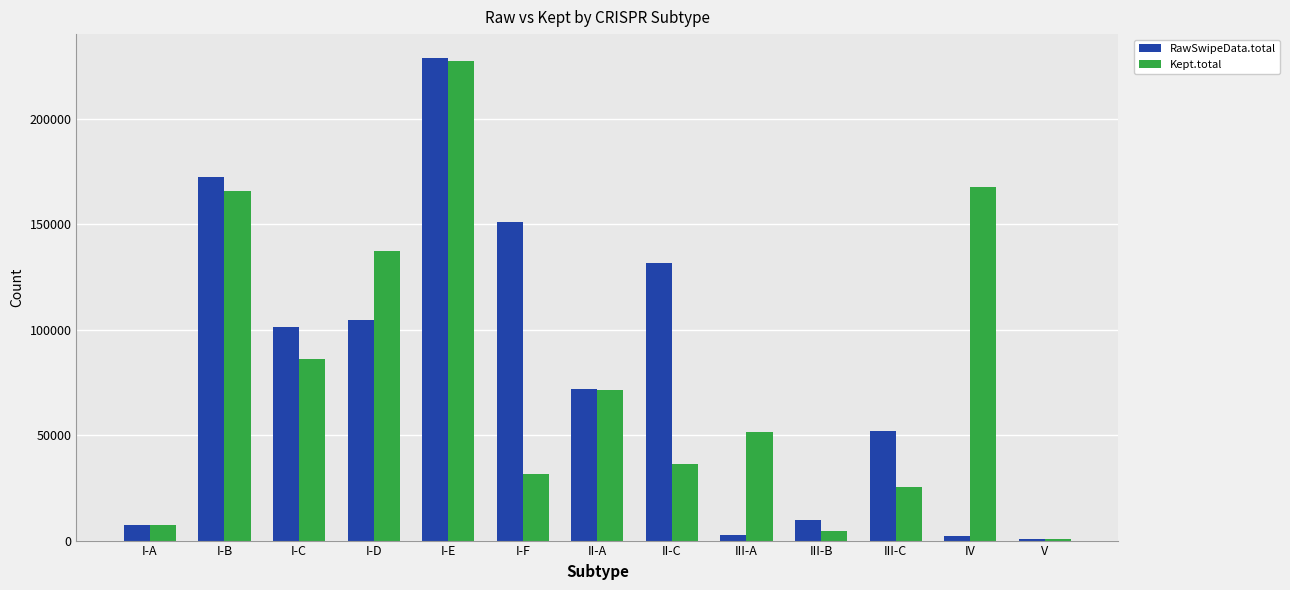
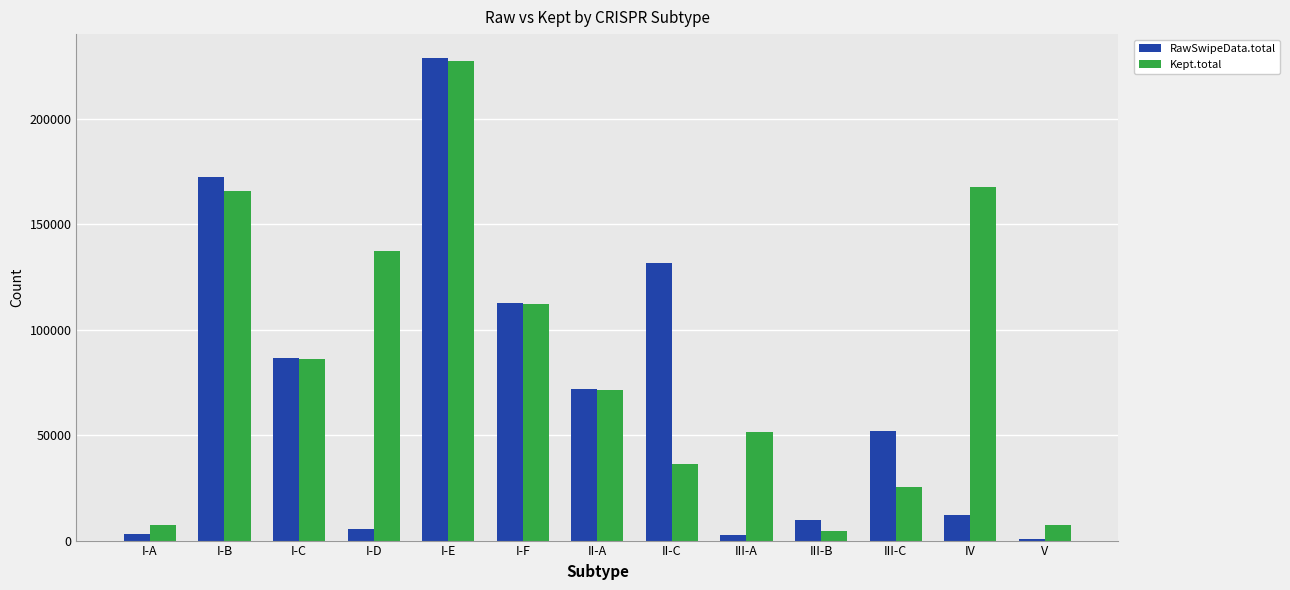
  {
    "RawSwipeData.total": {
-     "I-A": 7000,
+     "I-A": 3000,
      "I-B": 172000,
-     "I-C": 101000,
-     "I-D": 105000,
+     "I-C": 86000,
+     "I-D": 5000,
      "I-E": 229000,
-     "I-F": 151000,
+     "I-F": 113000,
      "II-A": 72000,
      "II-C": 132000,
      "III-A": 2000,
      "III-B": 10000,
      "III-C": 52000,
-     "IV": 2000
+     "IV": 12000
    },
    "Kept.total": {
      "I-A": 7000,
      "I-B": 166000,
      "I-C": 86000,
      "I-D": 138000,
      "I-E": 227000,
-     "I-F": 32000,
+     "I-F": 112000,
      "II-A": 72000,
      "II-C": 36000,
      "III-A": 51000,
      "III-B": 4000,
      "III-C": 25000,
      "IV": 168000,
-     "V": 1000
+     "V": 7000
    }
  }
